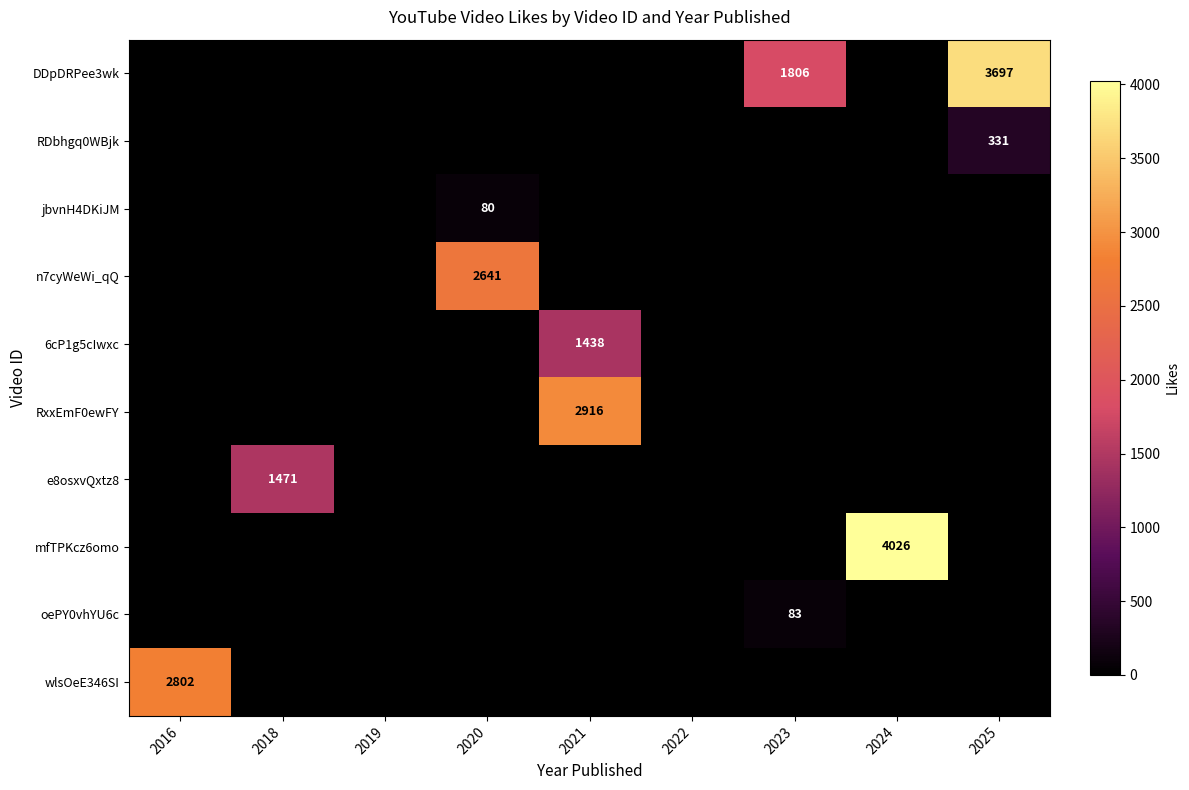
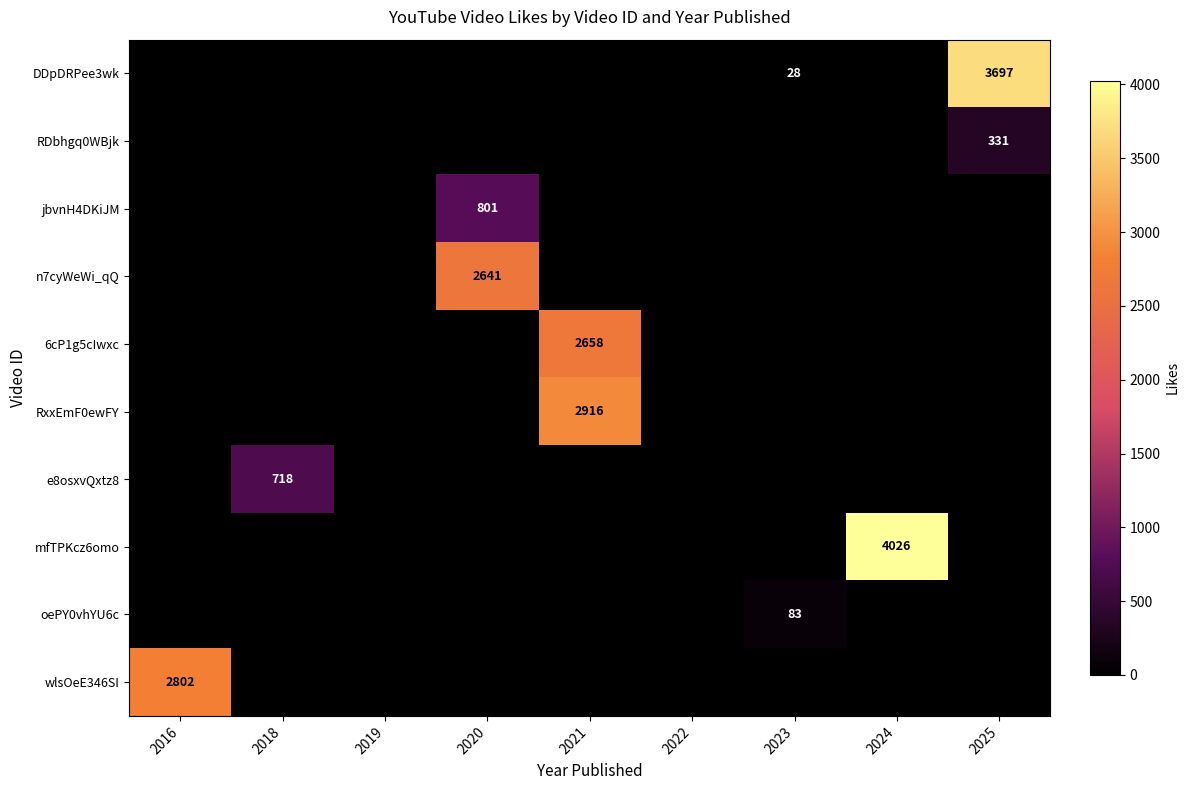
  {
    "DDpDRPee3wk": {
-     "2023": 1806,
+     "2023": 28,
      "2025": 3697
    },
    "RDbhgq0WBjk": {
      "2025": 331
    },
    "jbvnH4DKiJM": {
-     "2020": 80
+     "2020": 801
    },
    "n7cyWeWi_qQ": {
      "2020": 2641
    },
    "6cP1g5cIwxc": {
-     "2021": 1438
+     "2021": 2658
    },
    "RxxEmF0ewFY": {
      "2021": 2916
    },
    "e8osxvQxtz8": {
-     "2018": 1471
+     "2018": 718
    },
    "mfTPKcz6omo": {
      "2024": 4026
    },
    "oePY0vhYU6c": {
      "2023": 83
    },
    "wlsOeE346SI": {
      "2016": 2802
    }
  }
